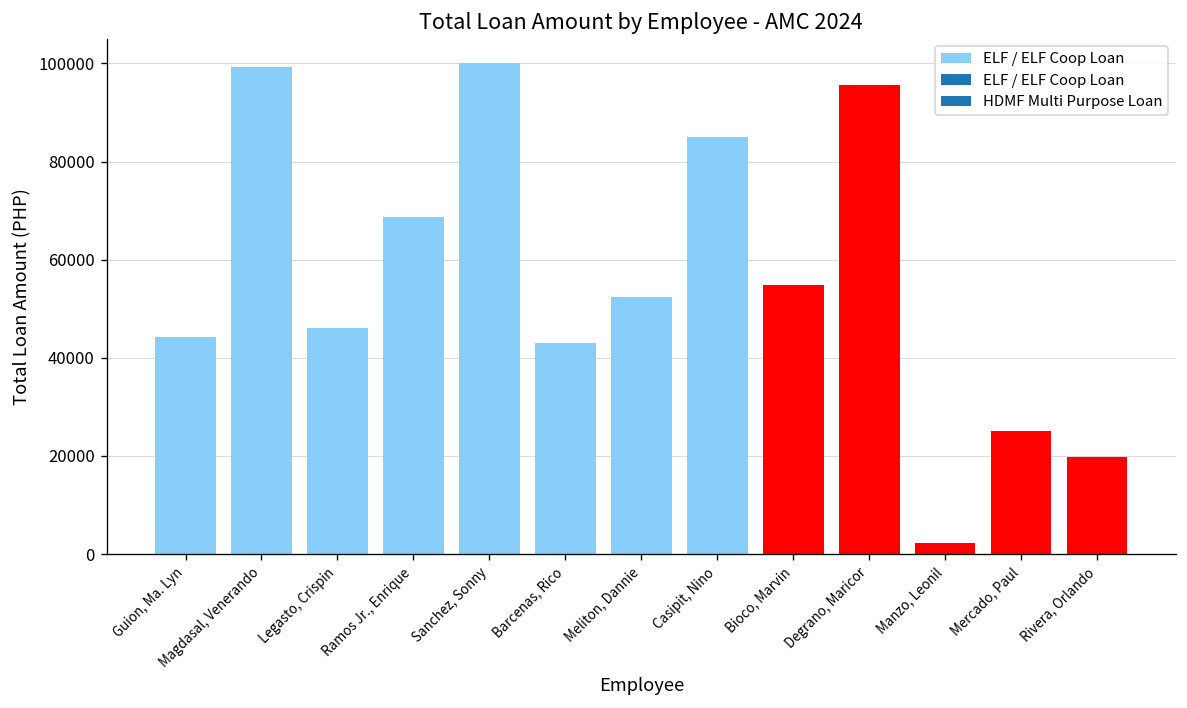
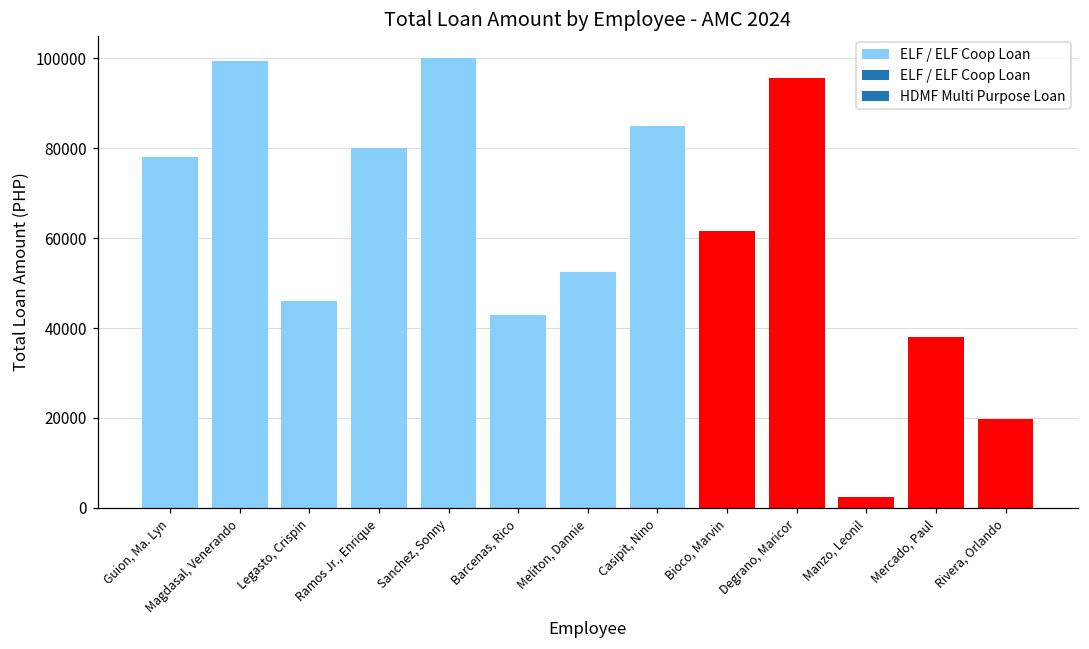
  {
-   "Guion, Ma. Lyn": 44000,
+   "Guion, Ma. Lyn": 78000,
    "Magdasal, Venerando": 99000,
    "Legasto, Crispin": 46000,
-   "Ramos Jr., Enrique": 69000,
+   "Ramos Jr., Enrique": 80000,
    "Sanchez, Sonny": 100000,
    "Barcenas, Rico": 43000,
    "Meliton, Dannie": 52000,
    "Casipit, Nino": 85000,
-   "Bioco, Marvin": 55000,
+   "Bioco, Marvin": 62000,
    "Degrano, Maricor": 96000,
    "Manzo, Leonil": 2000,
-   "Mercado, Paul": 25000,
+   "Mercado, Paul": 38000,
    "Rivera, Orlando": 20000
  }
